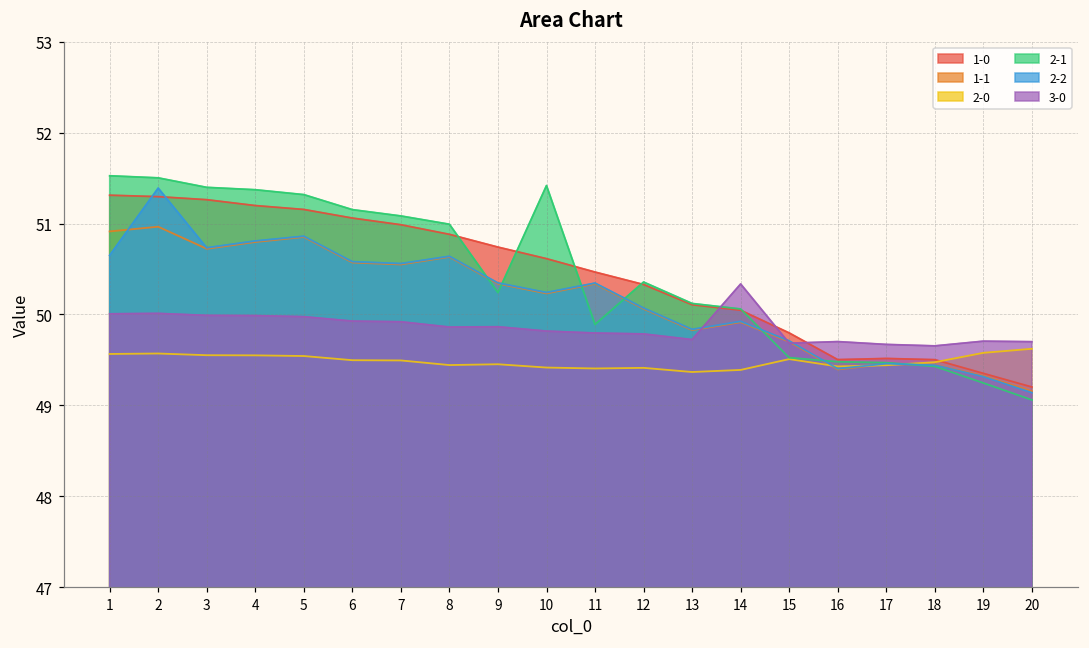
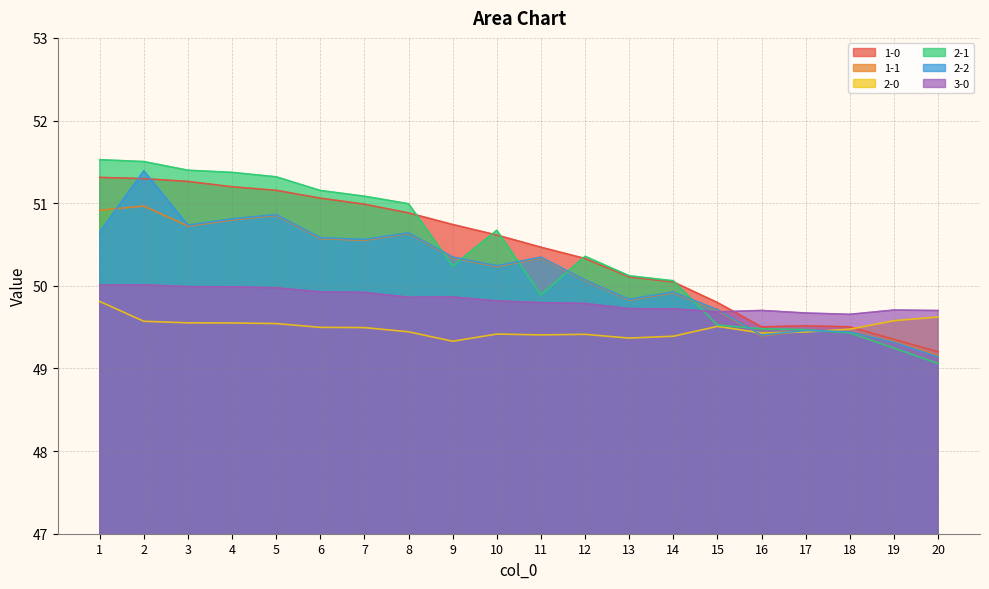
  {
    "2-0": {
-     "1": 49.6,
+     "1": 49.8,
      "2": 49.6,
      "3": 49.6,
      "4": 49.6,
      "5": 49.5,
      "6": 49.5,
      "7": 49.5,
      "8": 49.4,
-     "9": 49.5,
+     "9": 49.3,
      "10": 49.4,
      "11": 49.4,
      "12": 49.4,
      "13": 49.4,
      "14": 49.4,
      "19": 49.6,
      "20": 49.6
    },
    "2-1": {
      "1": 51.5,
      "2": 51.5,
      "3": 51.4,
      "4": 51.4,
      "5": 51.3,
      "6": 51.2,
      "7": 51.1,
      "8": 51.0,
      "9": 50.2,
-     "10": 51.4,
+     "10": 50.7,
      "11": 49.9,
      "19": 49.2,
      "20": 49.1
    },
    "2-2": {
      "1": 50.7,
      "2": 51.4
    },
    "3-0": {
      "1": 50.0,
      "2": 50.0,
      "3": 50.0,
      "4": 50.0,
      "5": 50.0,
      "6": 49.9,
      "7": 49.9,
      "8": 49.9,
      "9": 49.9,
      "10": 49.8,
      "11": 49.8,
      "12": 49.8,
      "13": 49.7,
-     "14": 50.3,
+     "14": 49.7,
      "16": 49.7,
      "17": 49.7,
      "18": 49.7,
      "19": 49.7,
      "20": 49.7
    }
  }
